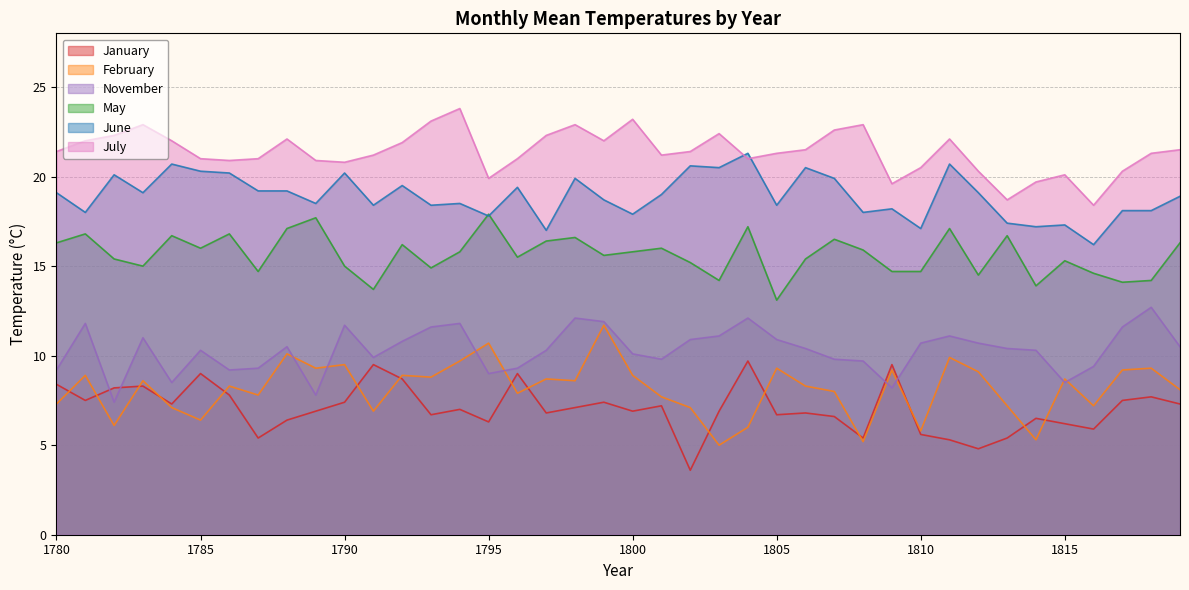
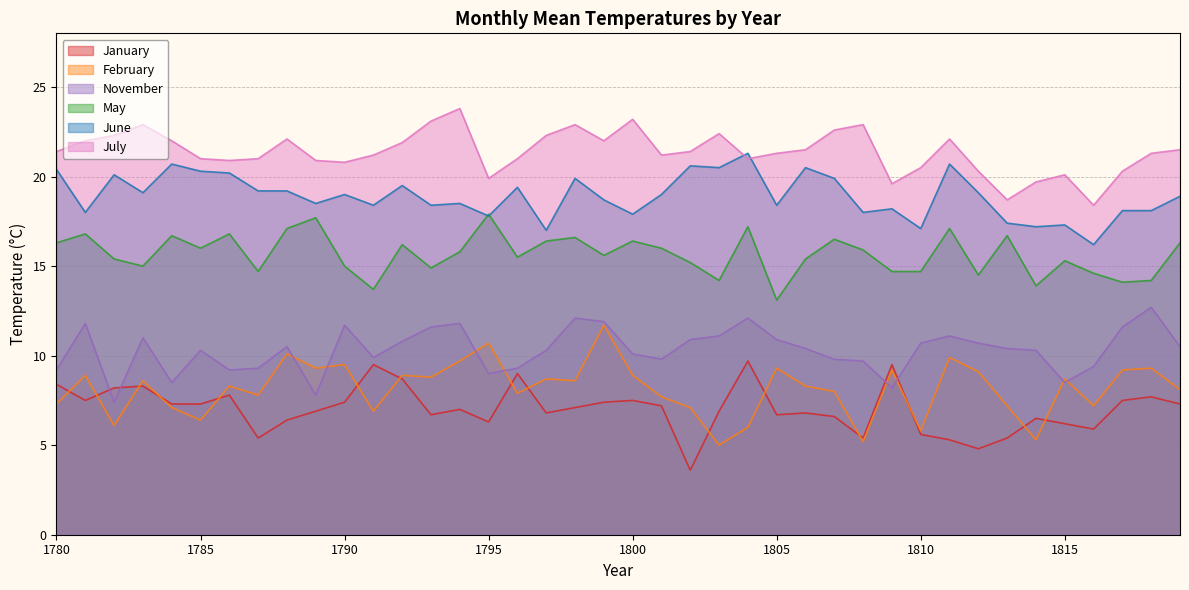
  {
    "January": {
      "1780": 8.4,
-     "1785": 9.0,
+     "1785": 7.3,
      "1790": 7.4,
      "1795": 6.3,
-     "1800": 6.9,
+     "1800": 7.5,
      "1805": 6.7,
      "1810": 5.6,
      "1815": 6.2
    },
    "February": {
      "1780": 7.3,
      "1785": 6.4,
      "1790": 9.5,
      "1795": 10.7,
      "1800": 8.9,
      "1805": 9.3,
      "1810": 5.8,
      "1815": 8.7
    },
    "May": {
      "1780": 16.3,
      "1785": 16.0,
      "1790": 15.0,
-     "1800": 15.8,
+     "1800": 16.4,
      "1805": 13.1,
      "1810": 14.7,
      "1815": 15.3
    },
    "June": {
-     "1780": 19.1,
+     "1780": 20.4,
      "1785": 20.3,
-     "1790": 20.2,
+     "1790": 19.0,
      "1800": 17.9,
      "1805": 18.4,
      "1810": 17.1,
      "1815": 17.3
    }
  }
